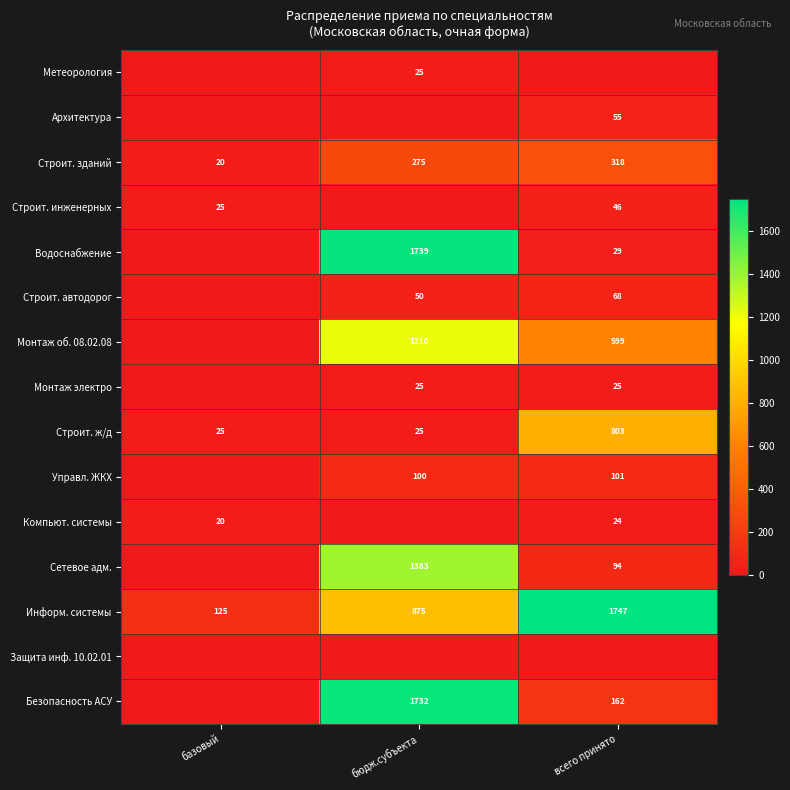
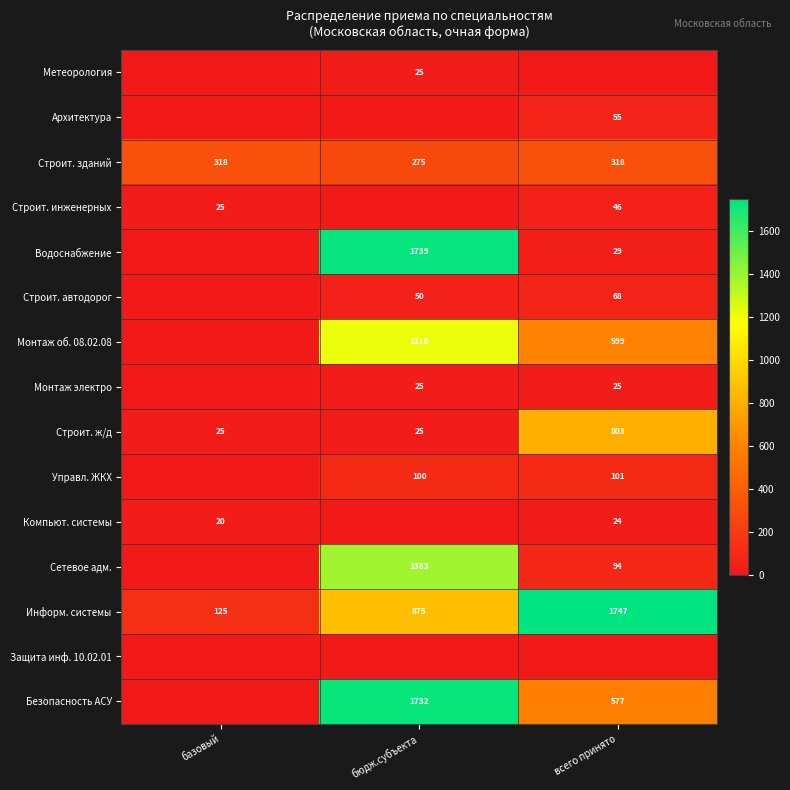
  {
    "Метеорология": {
      "бюдж.субъекта": 25
    },
    "Архитектура": {
      "всего принято": 55
    },
    "Строит. зданий": {
-     "базовый": 20,
+     "базовый": 318,
      "бюдж.субъекта": 275,
      "всего принято": 318
    },
    "Строит. инженерных": {
      "базовый": 25,
      "всего принято": 46
    },
    "Водоснабжение": {
      "бюдж.субъекта": 1739,
      "всего принято": 29
    },
    "Строит. автодорог": {
      "бюдж.субъекта": 50,
      "всего принято": 68
    },
    "Монтаж об. 08.02.08": {
      "бюдж.субъекта": 1210,
      "всего принято": 599
    },
    "Монтаж электро": {
      "бюдж.субъекта": 25,
      "всего принято": 25
    },
    "Строит. ж/д": {
      "базовый": 25,
      "бюдж.субъекта": 25,
      "всего принято": 803
    },
    "Управл. ЖКХ": {
      "бюдж.субъекта": 100,
      "всего принято": 101
    },
    "Компьют. системы": {
      "базовый": 20,
      "всего принято": 24
    },
    "Сетевое адм.": {
      "бюдж.субъекта": 1383,
      "всего принято": 94
    },
    "Информ. системы": {
      "базовый": 125,
      "бюдж.субъекта": 875,
      "всего принято": 1747
    },
    "Безопасность АСУ": {
      "бюдж.субъекта": 1732,
-     "всего принято": 162
+     "всего принято": 577
    }
  }
